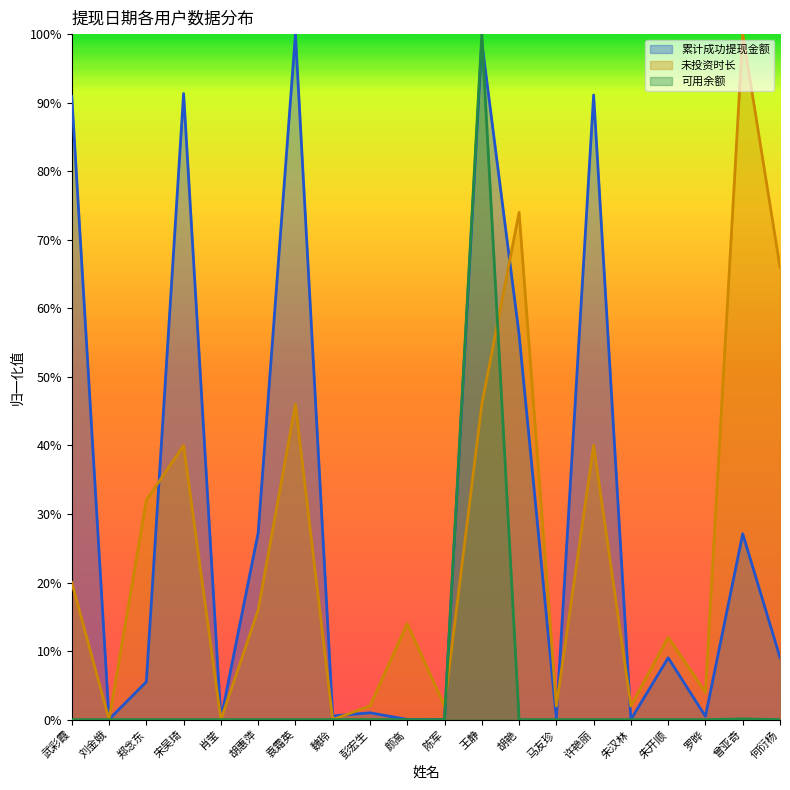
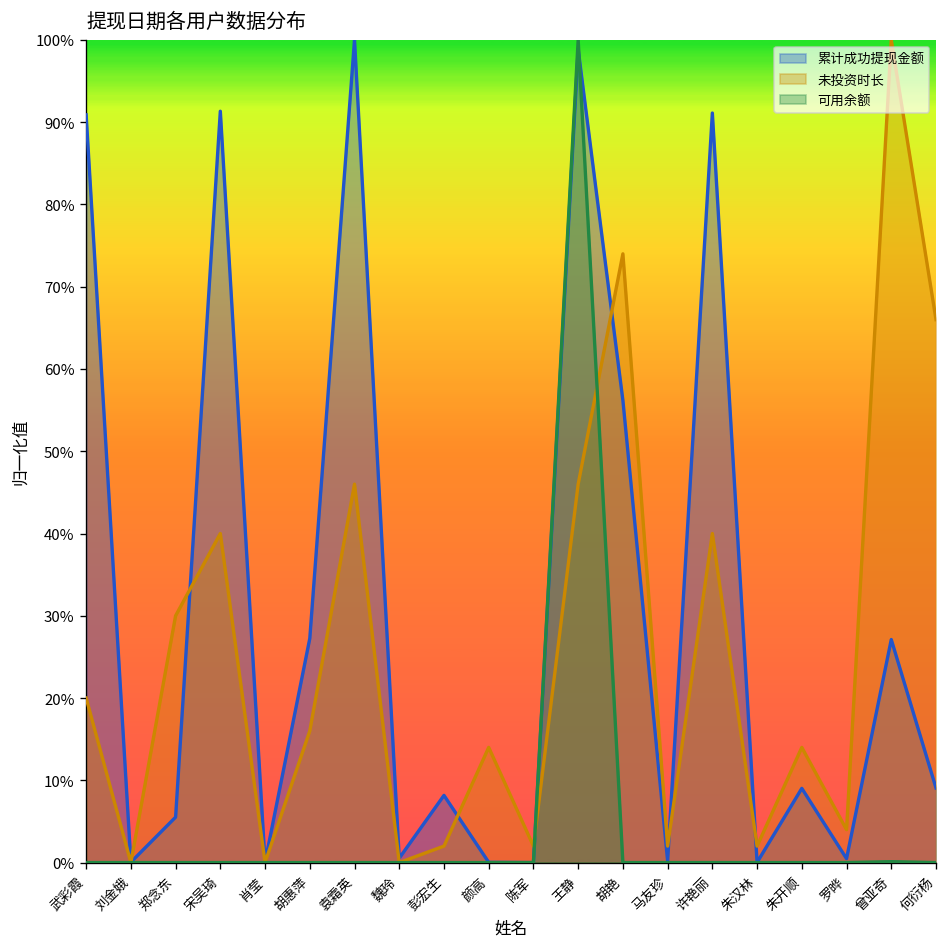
  {
    "累计成功提现金额": {
      "武彩霞": "91%",
      "郑念东": "6%",
      "宋吴琦": "91%",
      "胡惠萍": "27%",
      "袁霜英": "100%",
      "魏玲": "1%",
-     "彭宏生": "1%",
+     "彭宏生": "8%",
      "王静": "99%",
      "胡艳": "56%",
      "许艳丽": "91%",
      "朱开顺": "9%",
      "罗晔": "0%",
      "曾亚奇": "27%",
      "何衍杨": "9%"
    },
    "未投资时长": {
      "武彩霞": "20%",
-     "郑念东": "32%",
+     "郑念东": "30%",
      "宋吴琦": "40%",
      "胡惠萍": "16%",
      "袁霜英": "46%",
      "彭宏生": "2%",
      "颜高": "14%",
      "陈军": "2%",
      "王静": "46%",
      "胡艳": "74%",
      "马友珍": "2%",
      "许艳丽": "40%",
      "朱汉林": "2%",
-     "朱开顺": "12%",
+     "朱开顺": "14%",
      "罗晔": "4%",
      "曾亚奇": "100%",
      "何衍杨": "66%"
    },
    "可用余额": {
      "武彩霞": "0%",
      "郑念东": "0%",
      "宋吴琦": "0%",
      "胡惠萍": "0%",
      "袁霜英": "0%",
      "彭宏生": "0%",
      "王静": "100%",
      "胡艳": "0%",
      "许艳丽": "0%",
      "朱开顺": "0%",
      "罗晔": "0%",
      "曾亚奇": "0%",
      "何衍杨": "0%"
    }
  }
